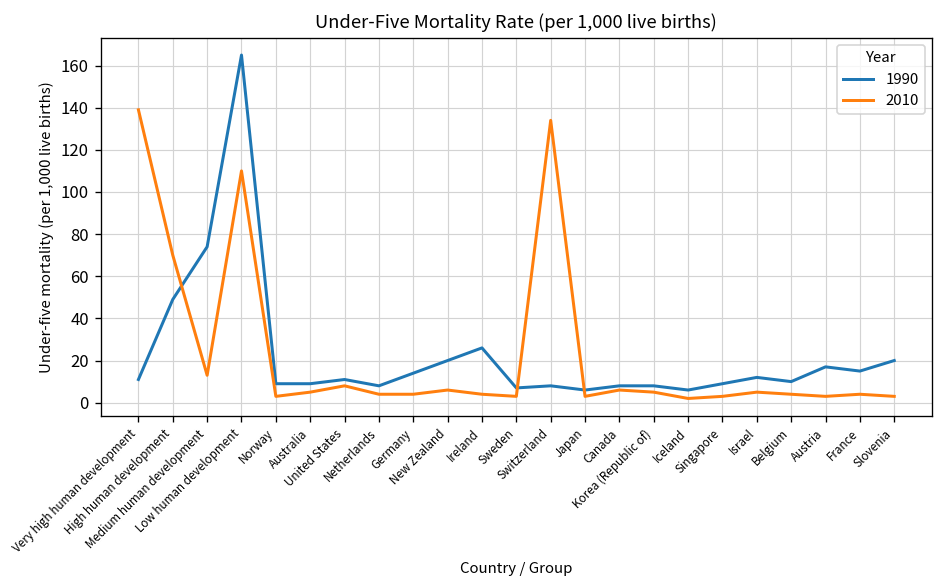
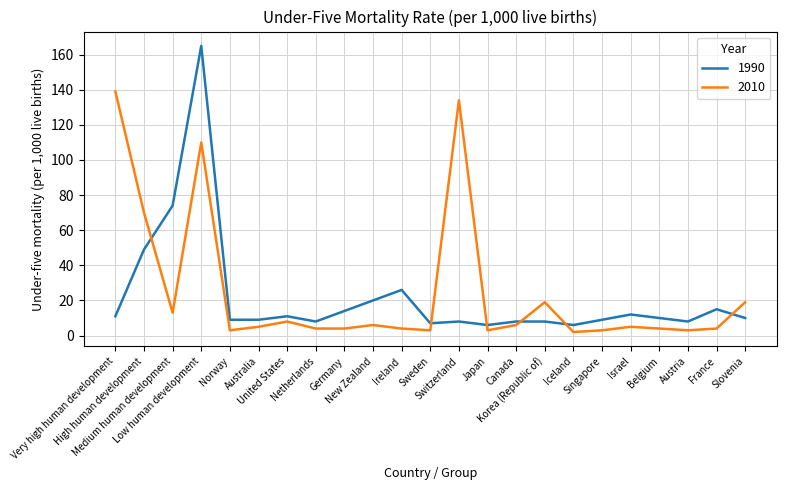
  {
    "1990": {
      "Very high human development": 11,
      "High human development": 49,
      "Medium human development": 74,
      "Low human development": 165,
      "Norway": 9,
      "Australia": 9,
      "United States": 11,
      "Netherlands": 8,
      "Germany": 14,
      "New Zealand": 20,
      "Ireland": 26,
      "Sweden": 7,
      "Switzerland": 8,
      "Japan": 6,
      "Canada": 8,
      "Korea (Republic of)": 8,
      "Iceland": 6,
      "Singapore": 9,
      "Israel": 12,
      "Belgium": 10,
-     "Austria": 17,
+     "Austria": 8,
      "France": 15,
-     "Slovenia": 20
+     "Slovenia": 10
    },
    "2010": {
      "Very high human development": 139,
      "High human development": 70,
      "Medium human development": 13,
      "Low human development": 110,
      "Norway": 3,
      "Australia": 5,
      "United States": 8,
      "Netherlands": 4,
      "Germany": 4,
      "New Zealand": 6,
      "Ireland": 4,
      "Sweden": 3,
      "Switzerland": 134,
      "Japan": 3,
      "Canada": 6,
-     "Korea (Republic of)": 5,
+     "Korea (Republic of)": 19,
      "Iceland": 2,
      "Singapore": 3,
      "Israel": 5,
      "Belgium": 4,
      "Austria": 3,
      "France": 4,
-     "Slovenia": 3
+     "Slovenia": 19
    }
  }
